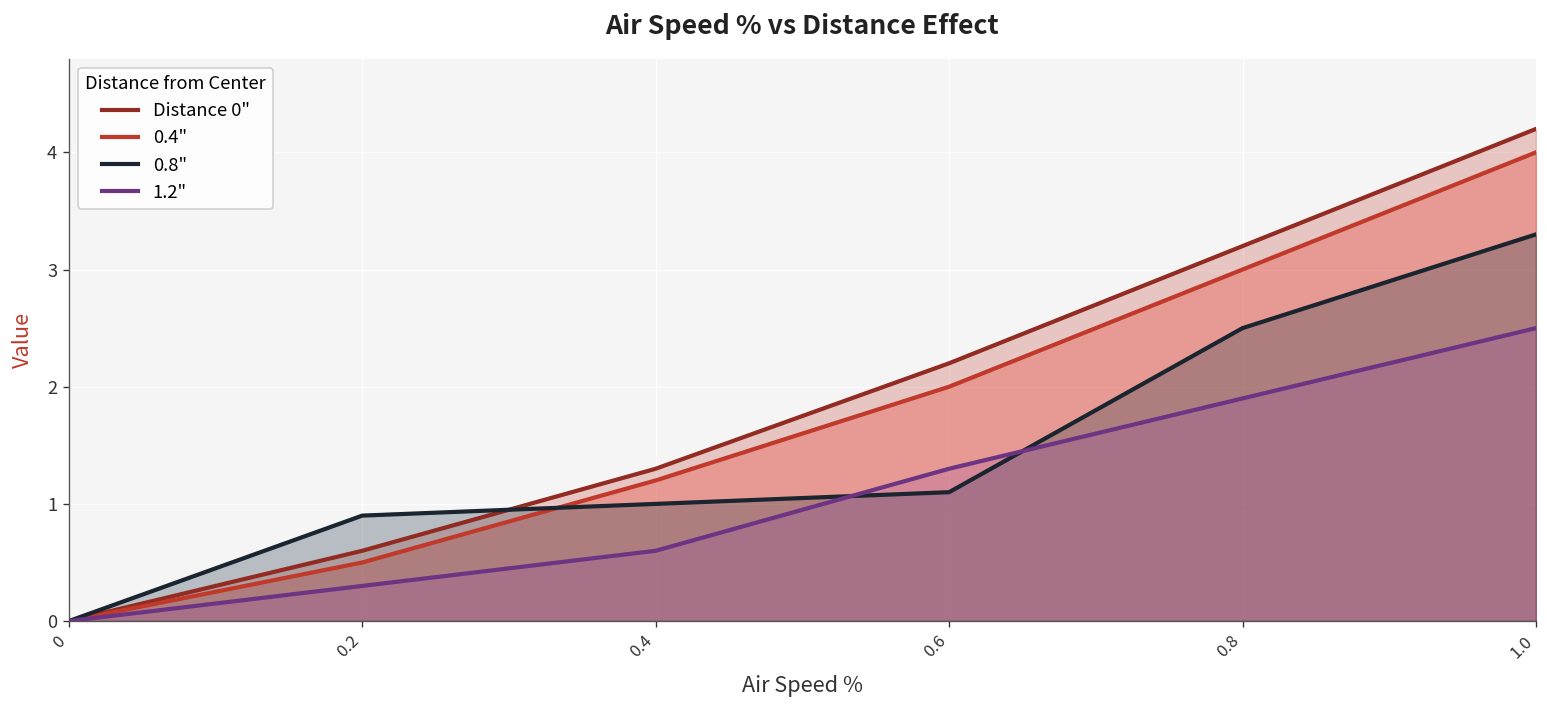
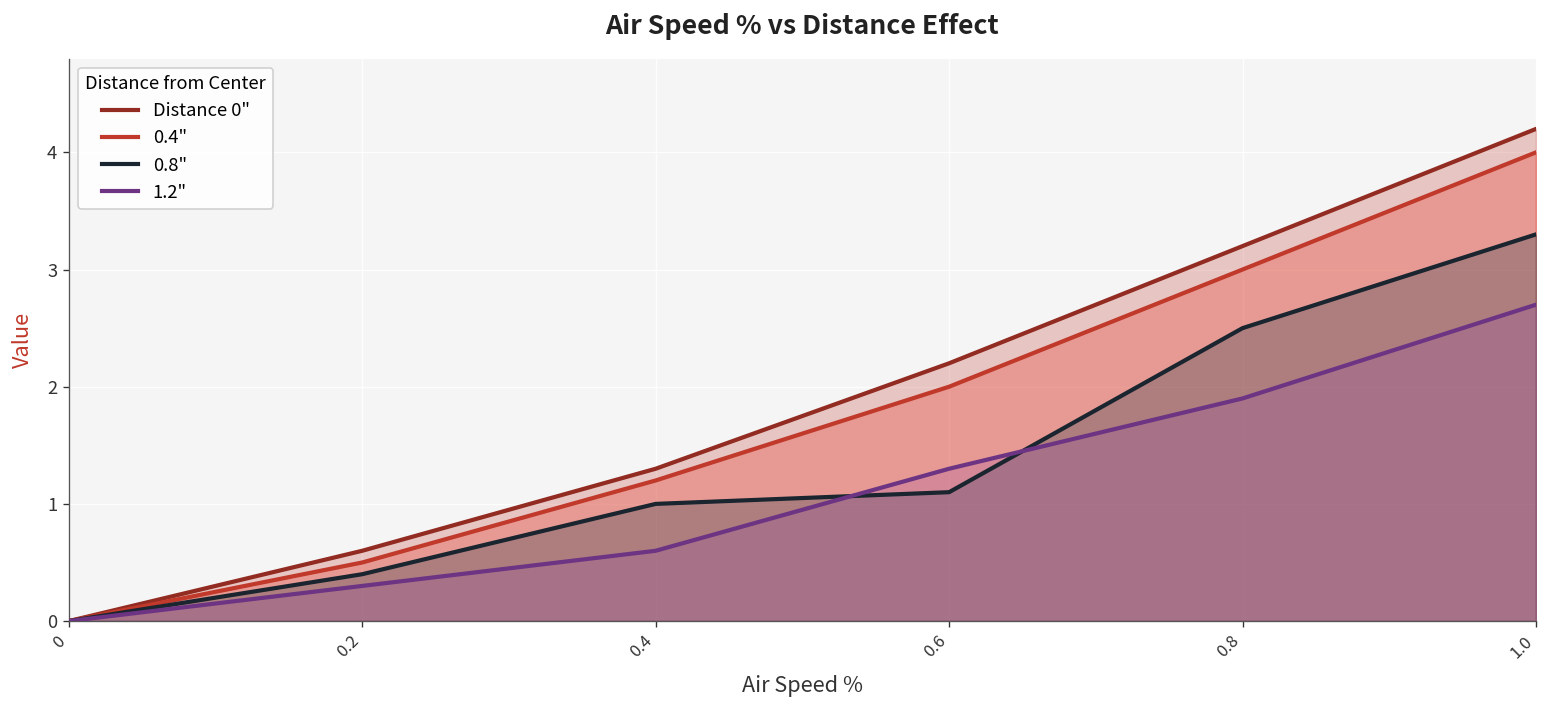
  {
    "0.8\"": {
-     "0.2": 0.9,
+     "0.2": 0.4,
      "0.4": 1.0,
      "0.6": 1.1,
      "0.8": 2.5,
      "1.0": 3.3
    },
    "1.2\"": {
      "0.2": 0.3,
      "0.4": 0.6,
      "0.6": 1.3,
      "0.8": 1.9,
-     "1.0": 2.5
+     "1.0": 2.7
    }
  }
